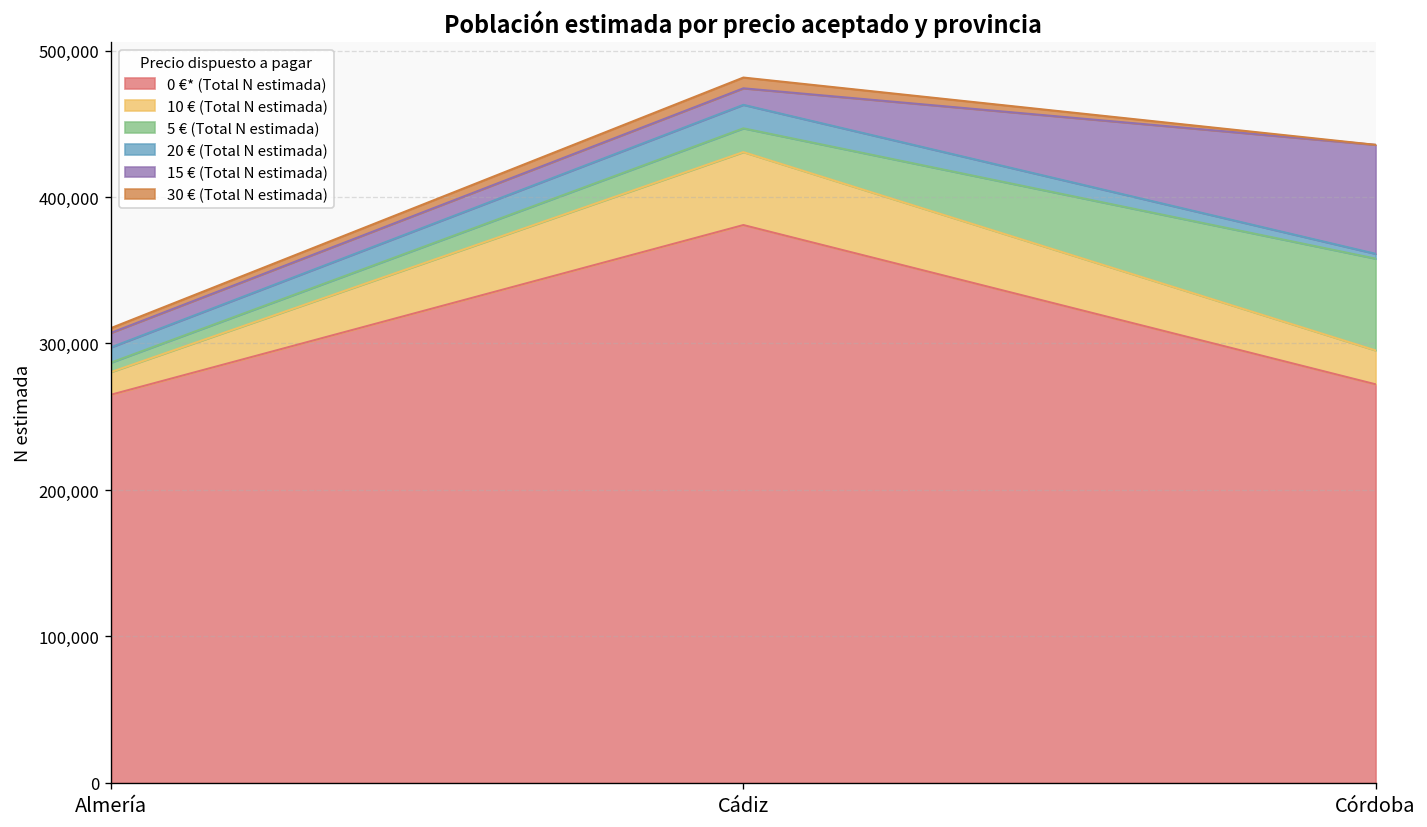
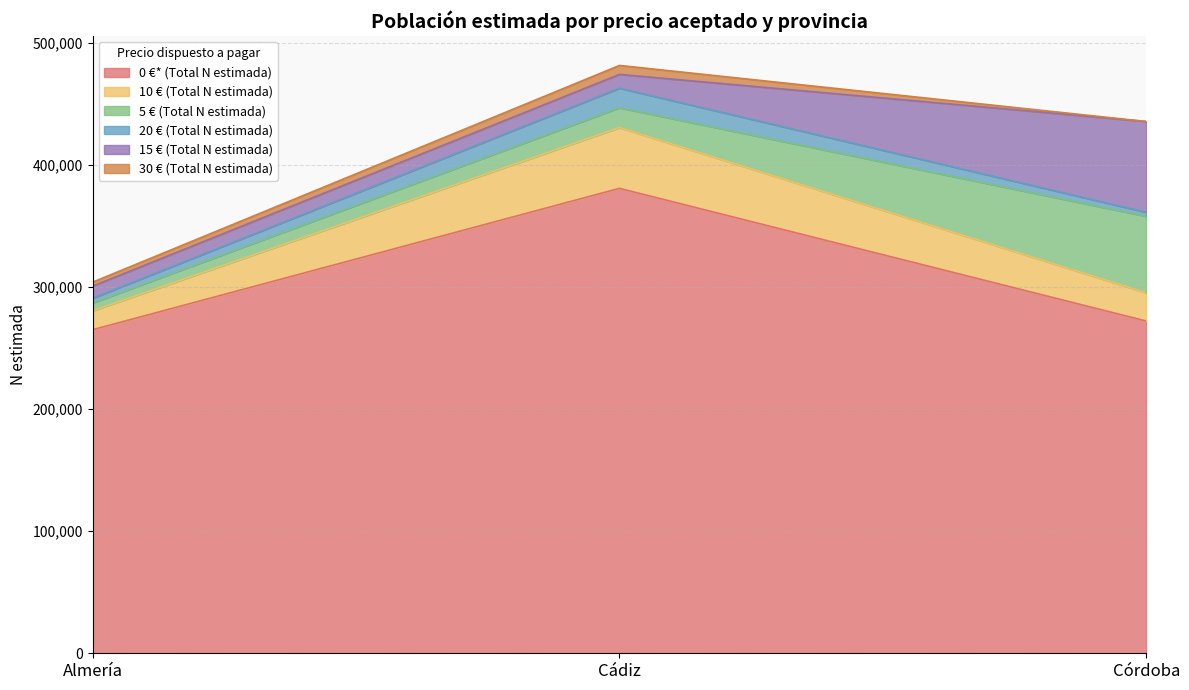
  {
    "10 € (Total N estimada)": {
      "Almería": "15,000",
      "Cádiz": "50,000",
      "Córdoba": "23,000"
    },
    "5 € (Total N estimada)": {
      "Almería": "6,000",
      "Cádiz": "16,000",
      "Córdoba": "63,000"
    },
    "20 € (Total N estimada)": {
-     "Almería": "10,000",
+     "Almería": "4,000",
      "Cádiz": "16,000",
      "Córdoba": "3,000"
    },
    "15 € (Total N estimada)": {
      "Almería": "10,000",
      "Cádiz": "11,000"
    }
  }
